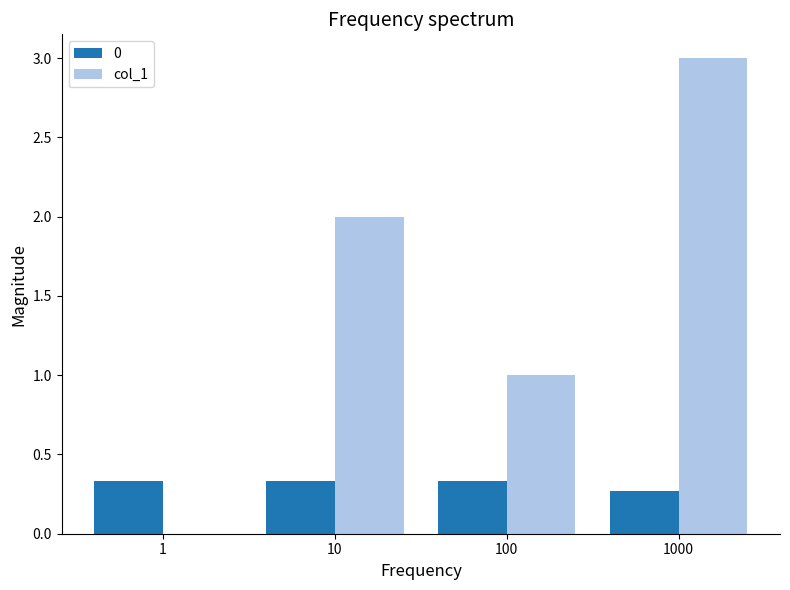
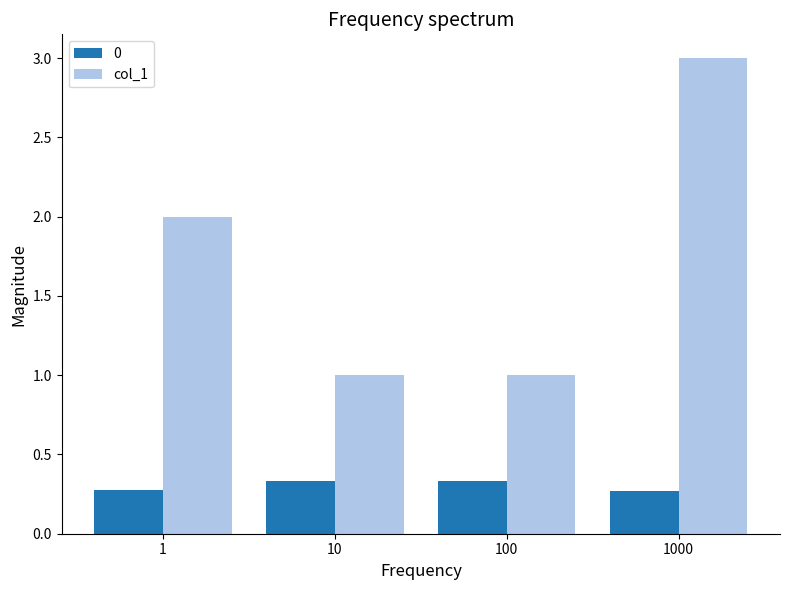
  {
    "0": {
-     "1": 0.33,
+     "1": 0.28,
      "10": 0.33,
      "100": 0.33,
      "1000": 0.27
    },
    "col_1": {
-     "1": 0,
-     "10": 2,
+     "1": 2,
+     "10": 1,
      "100": 1,
      "1000": 3
    }
  }
